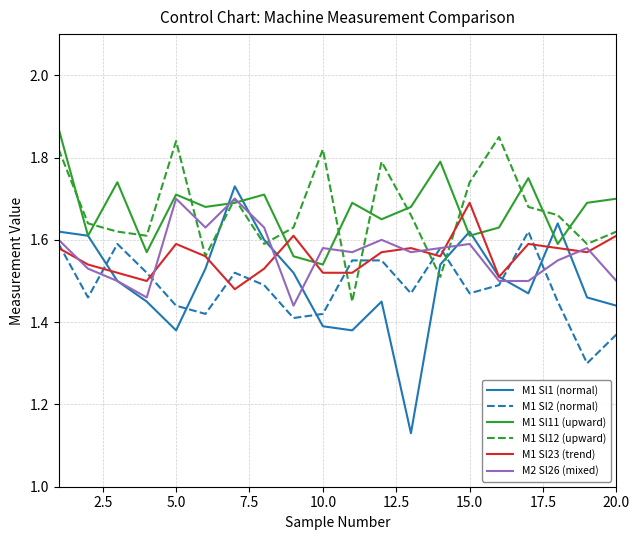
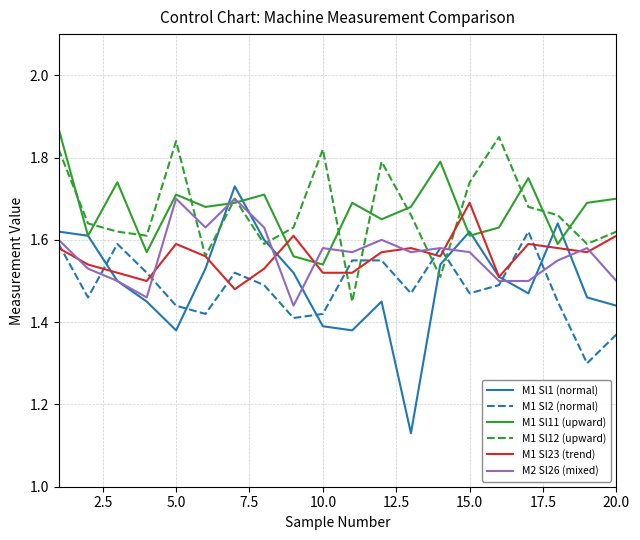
  {
    "M1 Sl23 (trend)": {
      "5.0": 1.59,
      "10.0": 1.52,
      "15.0": 1.69,
      "20.0": 1.61
    },
    "M2 Sl26 (mixed)": {
      "5.0": 1.70,
      "10.0": 1.58,
-     "15.0": 1.59,
+     "15.0": 1.57,
      "20.0": 1.50
    }
  }
